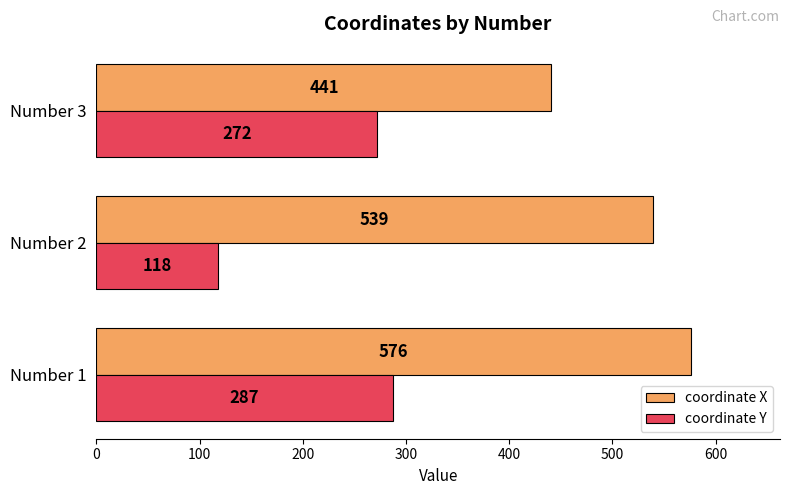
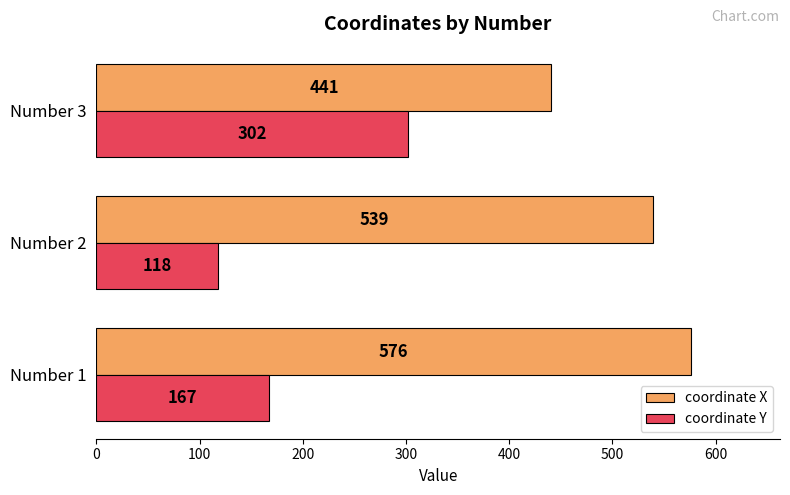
  {
    "coordinate X": {
      "Number 3": 441,
      "Number 2": 539,
      "Number 1": 576
    },
    "coordinate Y": {
-     "Number 3": 272,
+     "Number 3": 302,
      "Number 2": 118,
-     "Number 1": 287
+     "Number 1": 167
    }
  }
